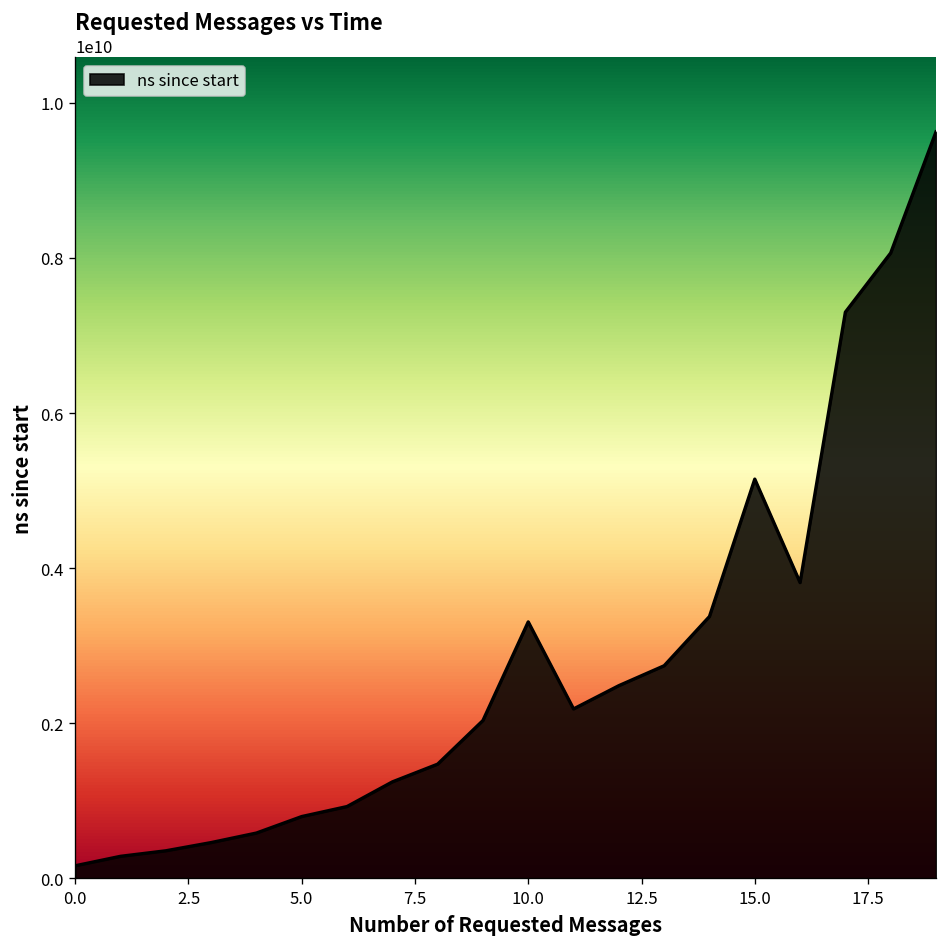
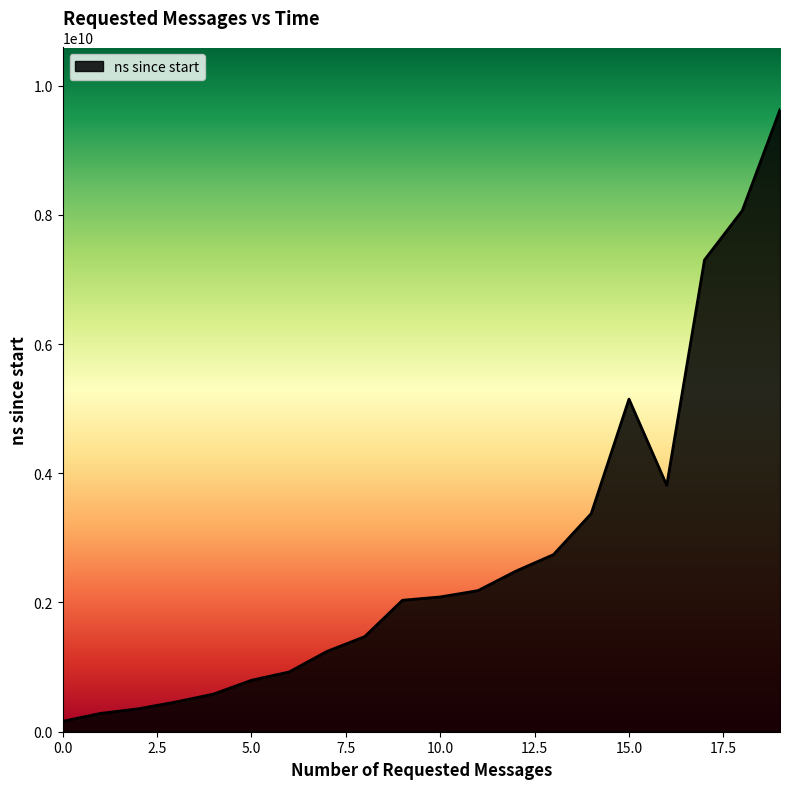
  {
    "0.0": 200000000,
    "5.0": 800000000,
-   "10.0": 3300000000,
+   "10.0": 2100000000,
    "15.0": 5100000000
  }
